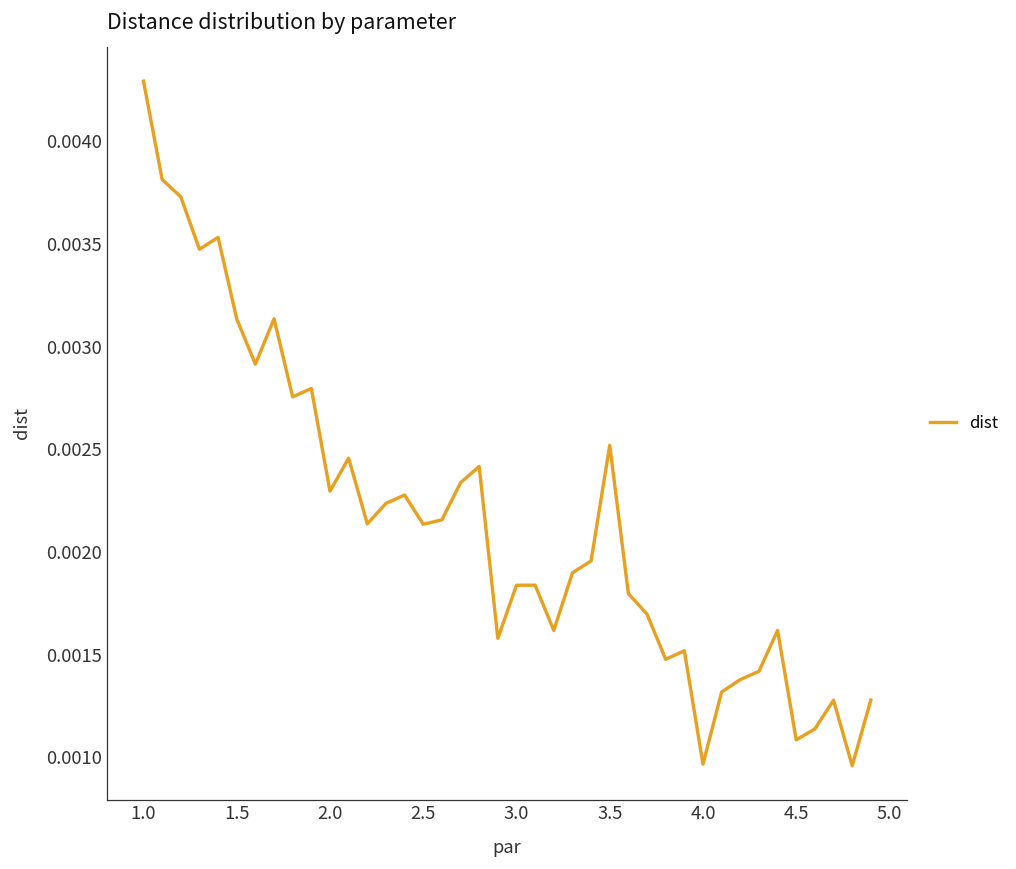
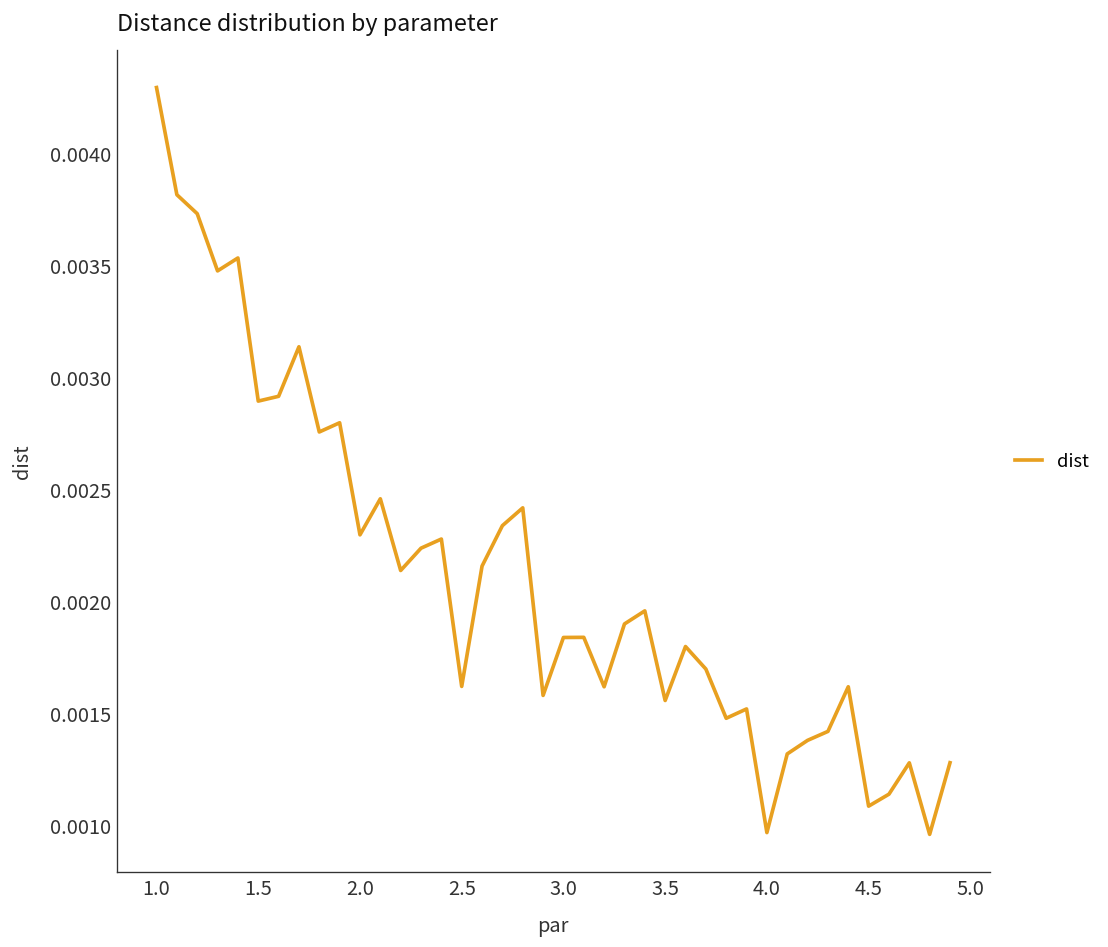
  {
    "1.0": 0.00429,
-   "1.5": 0.00314,
+   "1.5": 0.00289,
    "2.0": 0.00230,
-   "2.5": 0.00214,
+   "2.5": 0.00162,
    "3.0": 0.00184,
-   "3.5": 0.00252,
+   "3.5": 0.00156,
    "4.0": 0.00097,
    "4.5": 0.00109
  }
